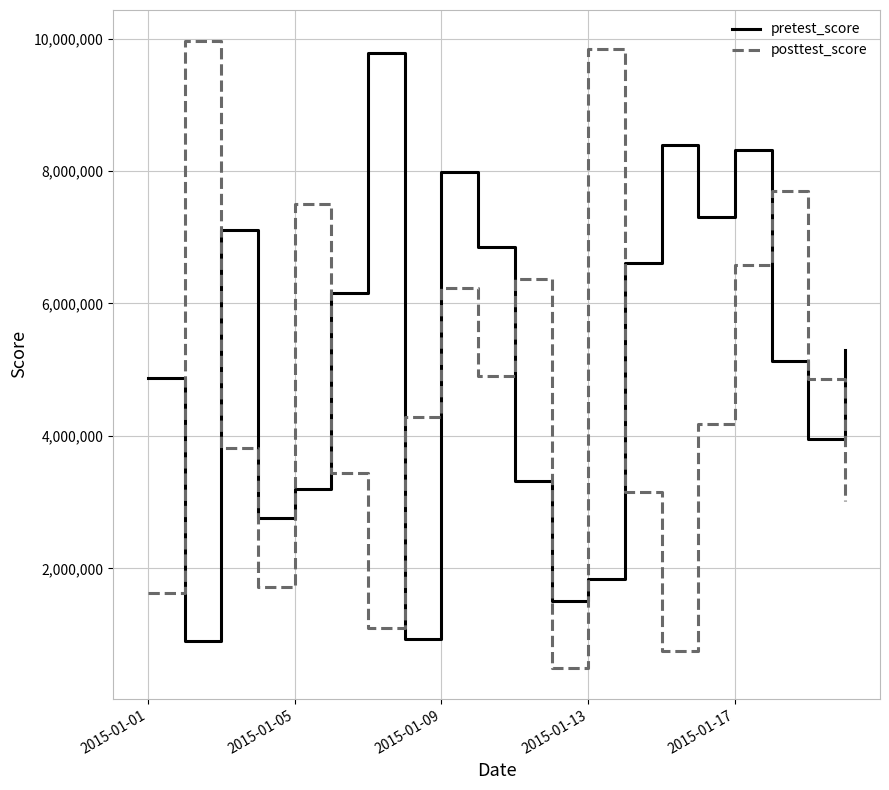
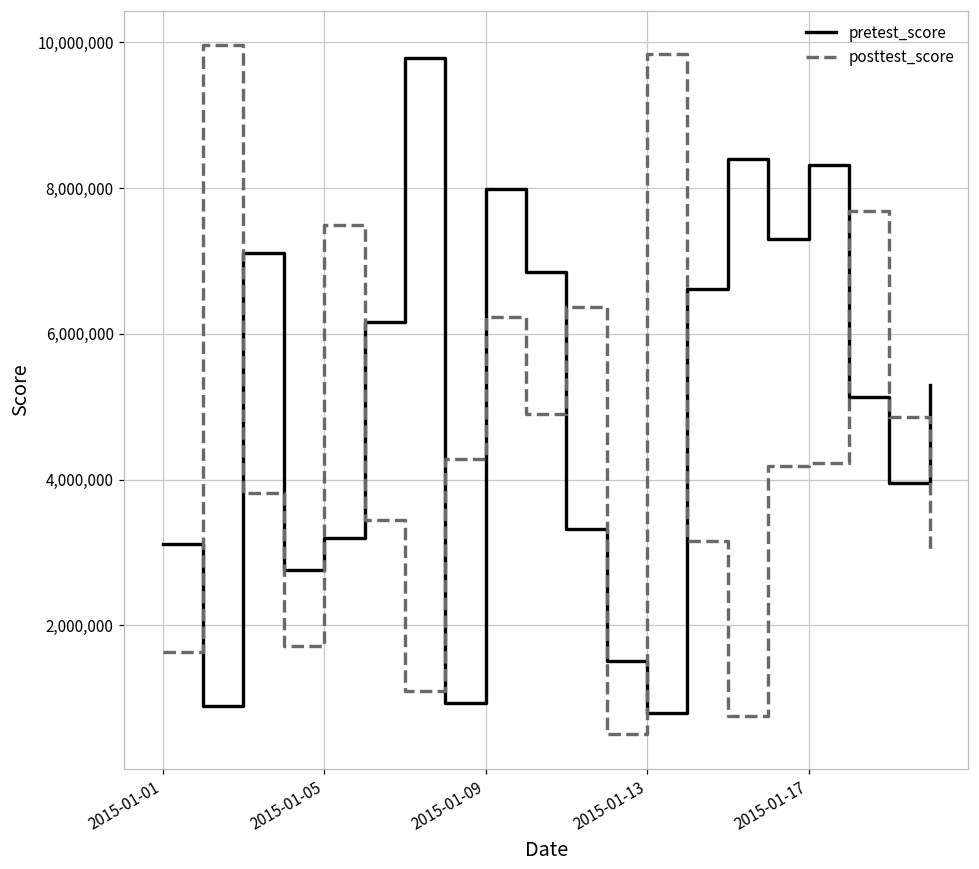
  {
    "pretest_score": {
-     "2015-01-01": "4,900,000",
+     "2015-01-01": "3,100,000",
      "2015-01-05": "3,200,000",
      "2015-01-09": "8,000,000",
-     "2015-01-13": "1,800,000",
+     "2015-01-13": "800,000",
      "2015-01-17": "8,300,000"
    },
    "posttest_score": {
      "2015-01-01": "1,600,000",
      "2015-01-05": "7,500,000",
      "2015-01-09": "6,200,000",
      "2015-01-13": "9,800,000",
-     "2015-01-17": "6,600,000"
+     "2015-01-17": "4,200,000"
    }
  }
